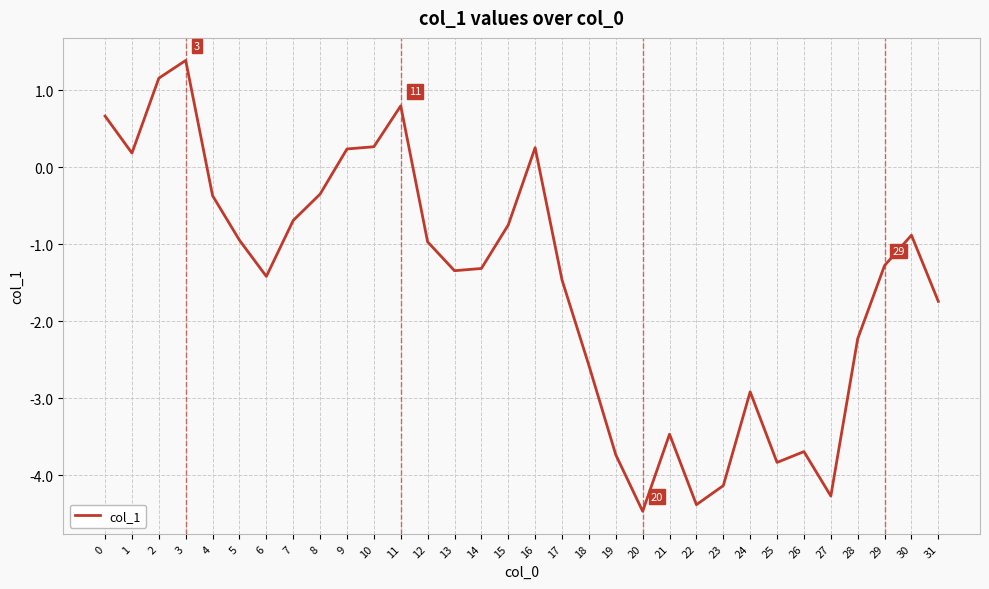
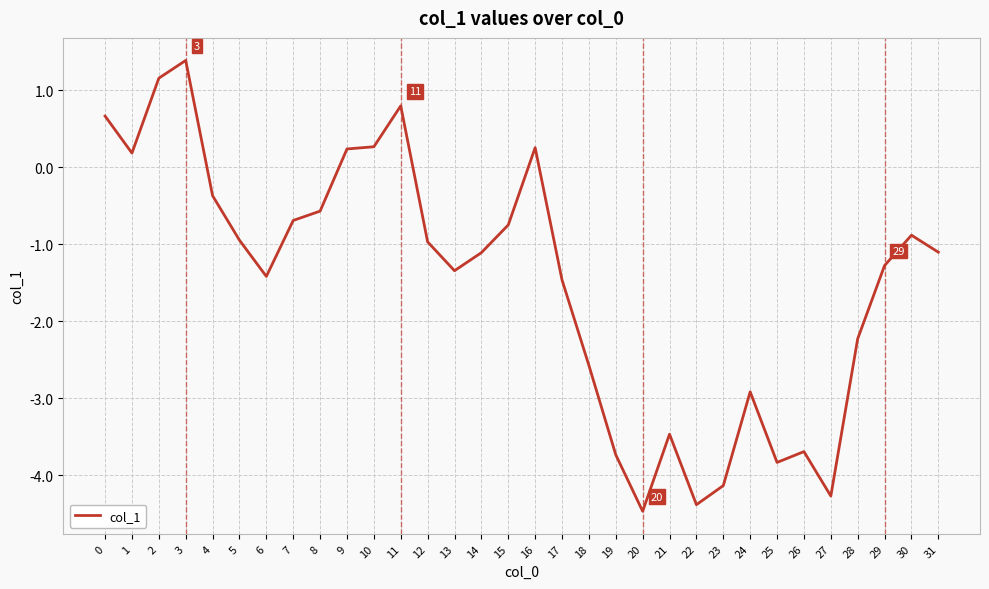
  {
    "0": 0.7,
    "1": 0.2,
    "2": 1.2,
    "4": -0.4,
    "5": -0.9,
    "6": -1.4,
    "7": -0.7,
-   "8": -0.3,
+   "8": -0.6,
    "9": 0.2,
    "10": 0.3,
    "12": -1.0,
    "13": -1.3,
-   "14": -1.3,
+   "14": -1.1,
    "15": -0.7,
    "16": 0.3,
    "17": -1.5,
    "18": -2.6,
    "19": -3.7,
    "21": -3.5,
    "22": -4.4,
    "23": -4.1,
    "24": -2.9,
    "25": -3.8,
    "26": -3.7,
    "27": -4.3,
    "28": -2.2,
-   "31": -1.7
+   "31": -1.1
  }
